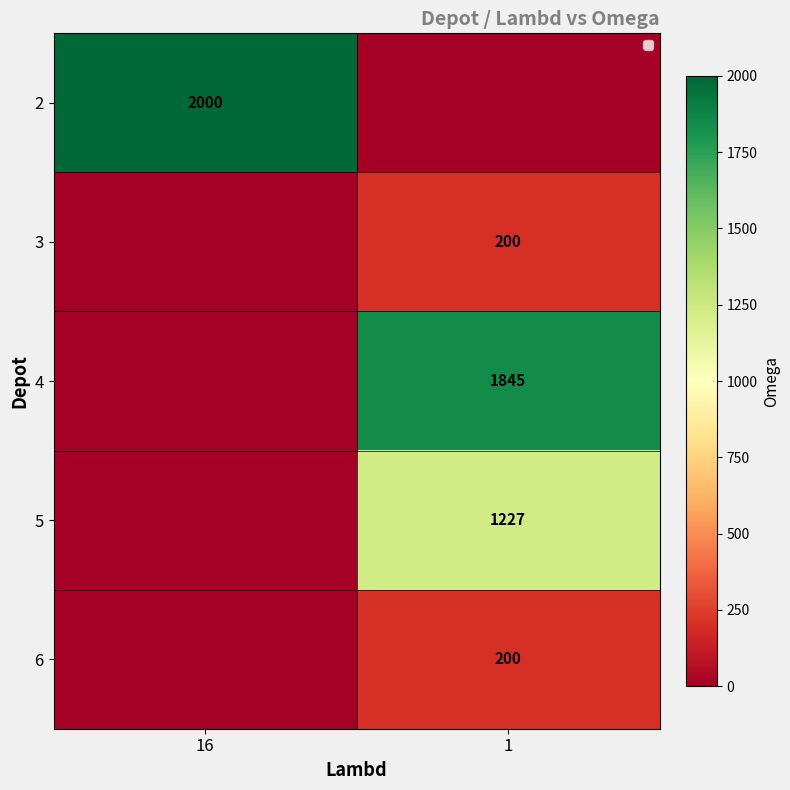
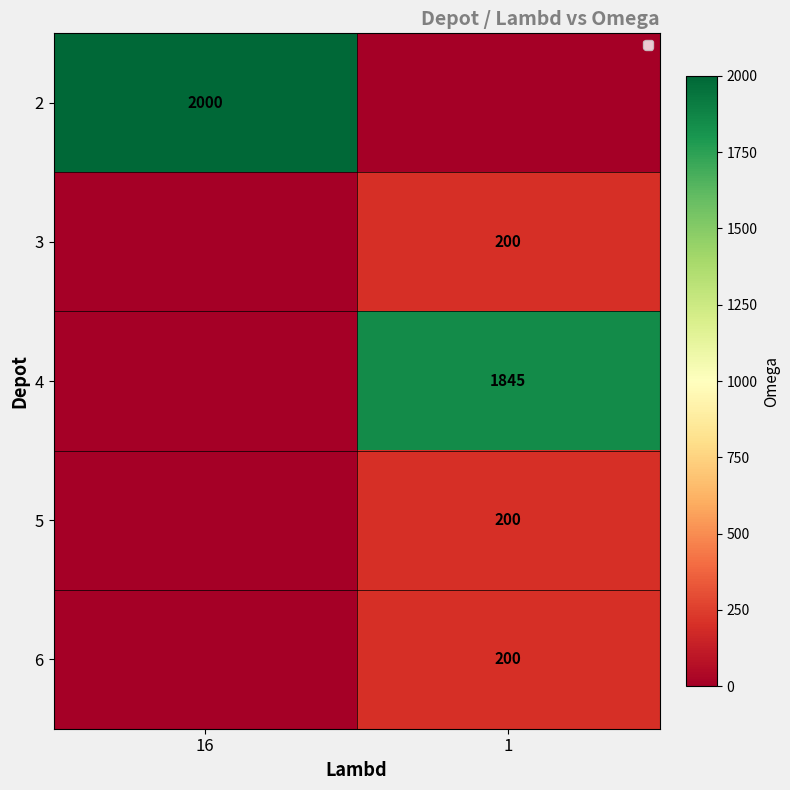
  {
    "2": {
      "16": 2000
    },
    "3": {
      "1": 200
    },
    "4": {
      "1": 1845
    },
    "5": {
-     "1": 1227
+     "1": 200
    },
    "6": {
      "1": 200
    }
  }
